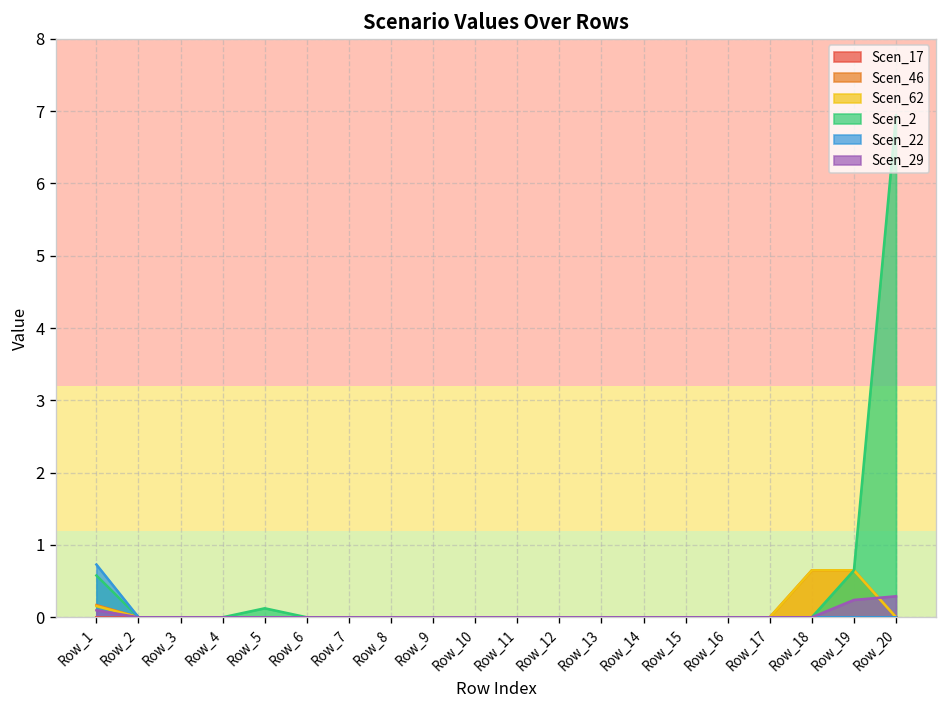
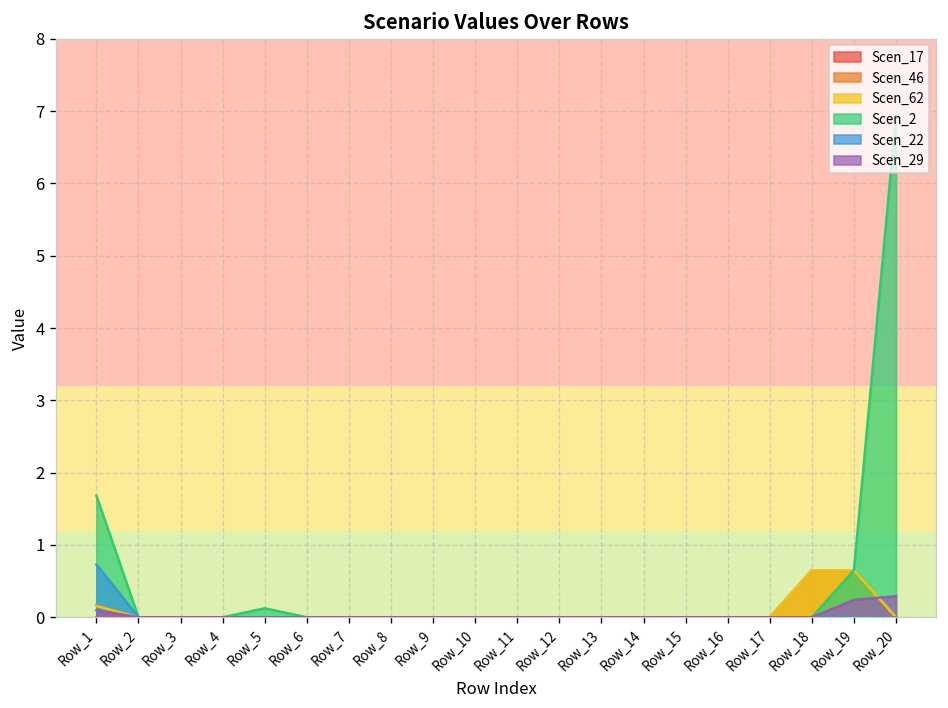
  {
    "Scen_2": {
-     "Row_1": 0.6,
+     "Row_1": 1.7,
      "Row_5": 0.1
    },
    "Scen_22": {
      "Row_1": 0.7
    },
    "Scen_29": {
      "Row_1": 0.1,
      "Row_19": 0.2,
      "Row_20": 0.3
    }
  }
